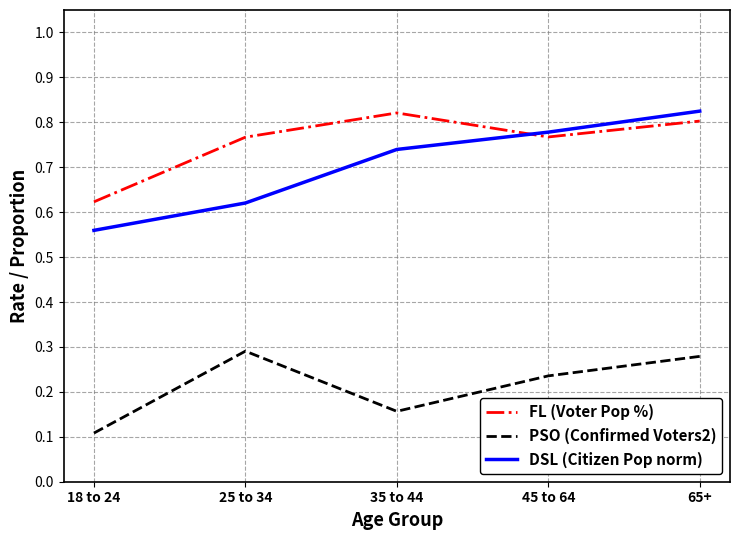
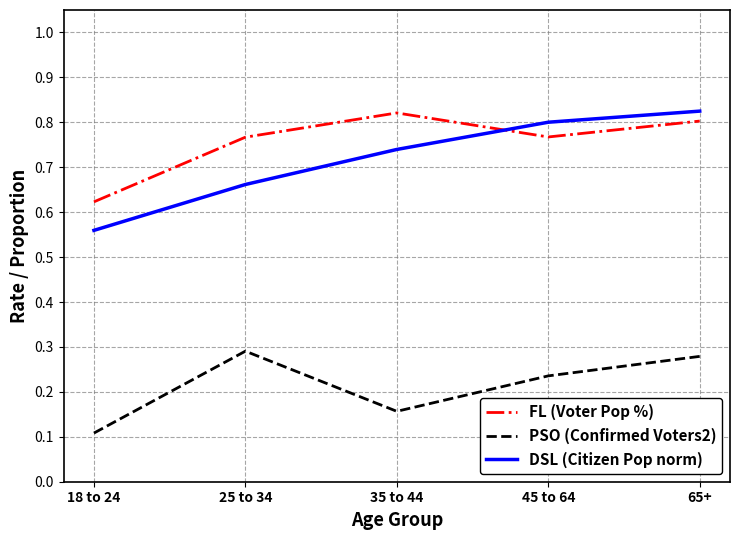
  {
    "FL (Voter Pop %)": {
      "18 to 24": 0.62,
      "25 to 34": 0.77,
      "35 to 44": 0.82,
      "45 to 64": 0.77,
      "65+": 0.80
    },
    "PSO (Confirmed Voters2)": {
      "18 to 24": 0.11,
      "25 to 34": 0.29,
      "35 to 44": 0.16,
      "45 to 64": 0.24,
      "65+": 0.28
    },
    "DSL (Citizen Pop norm)": {
      "18 to 24": 0.56,
-     "25 to 34": 0.62,
+     "25 to 34": 0.66,
      "35 to 44": 0.74,
-     "45 to 64": 0.78,
+     "45 to 64": 0.80,
      "65+": 0.82
    }
  }
